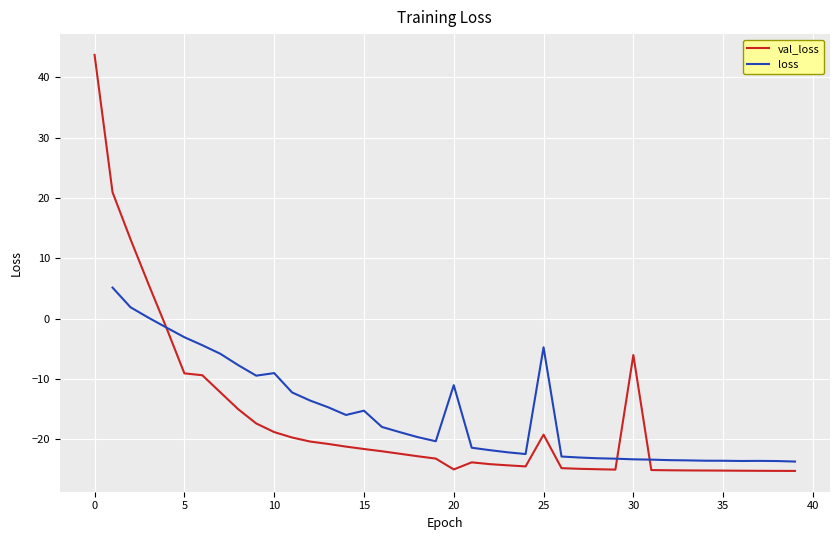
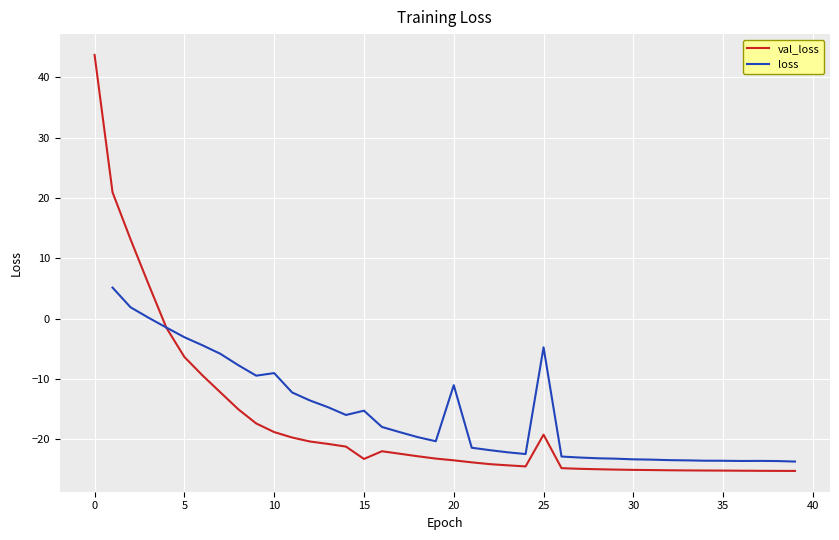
  {
    "val_loss": {
      "0": 44,
-     "5": -9,
+     "5": -6,
      "10": -19,
-     "15": -22,
-     "20": -25,
+     "15": -23,
+     "20": -23,
      "25": -19,
-     "30": -6,
+     "30": -25,
      "35": -25
    },
    "loss": {
      "5": -3,
      "10": -9,
      "15": -15,
      "20": -11,
      "25": -5,
      "30": -23,
      "35": -24
    }
  }
